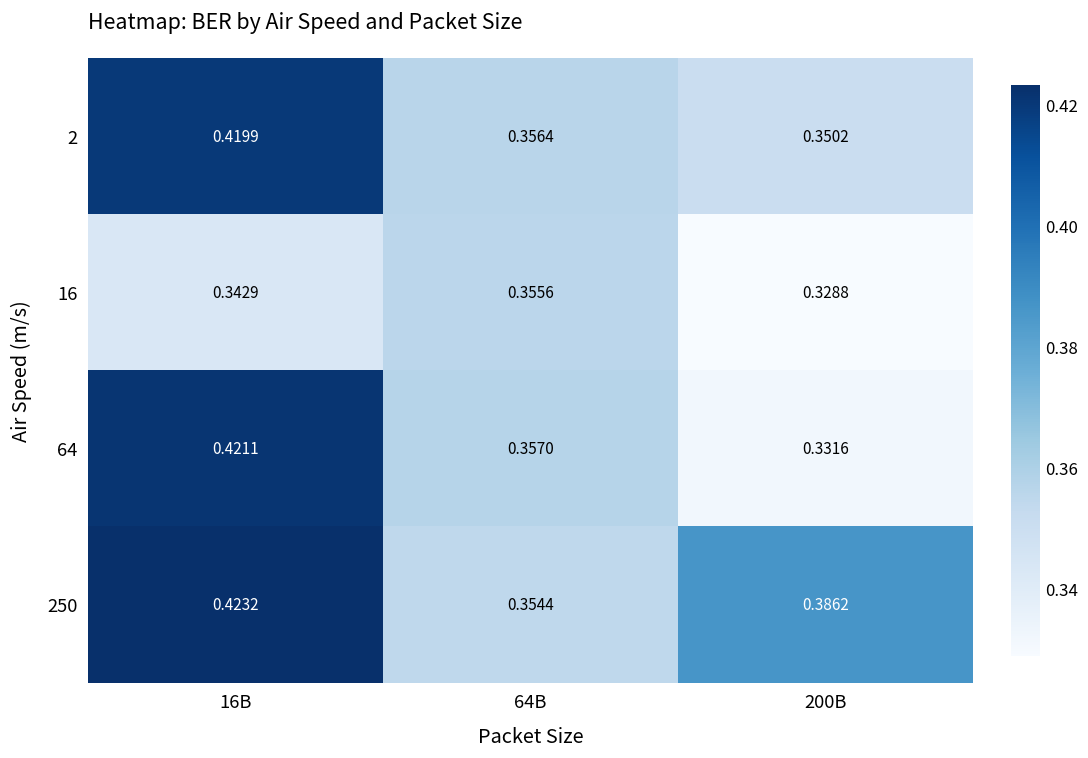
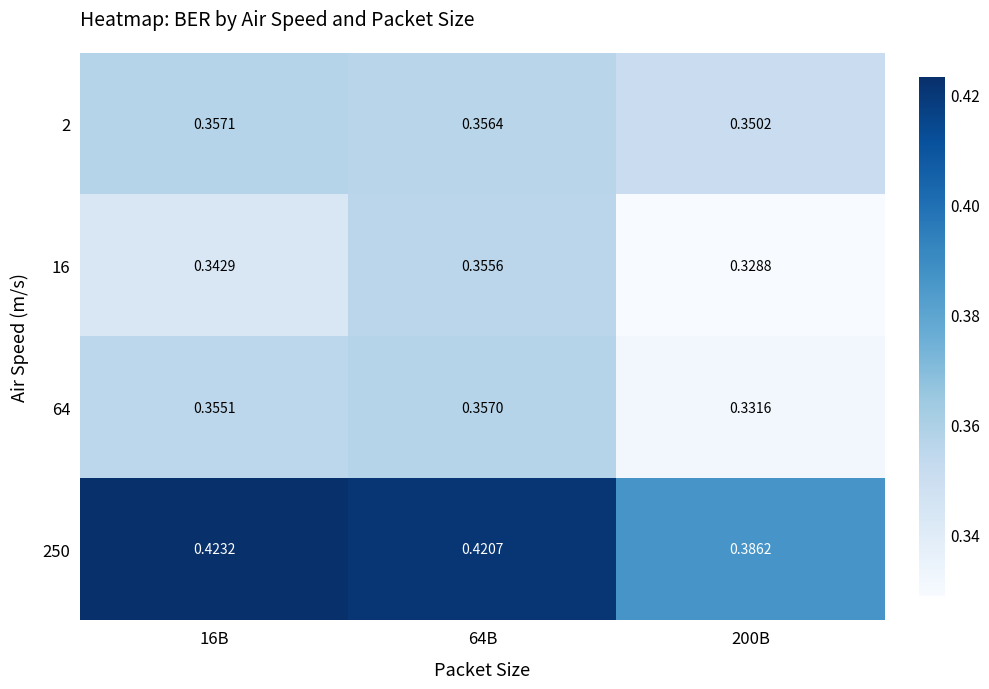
  {
    "2": {
-     "16B": 0.4199,
+     "16B": 0.3571,
      "64B": 0.3564,
      "200B": 0.3502
    },
    "16": {
      "16B": 0.3429,
      "64B": 0.3556,
      "200B": 0.3288
    },
    "64": {
-     "16B": 0.4211,
+     "16B": 0.3551,
      "64B": 0.3570,
      "200B": 0.3316
    },
    "250": {
      "16B": 0.4232,
-     "64B": 0.3544,
+     "64B": 0.4207,
      "200B": 0.3862
    }
  }
